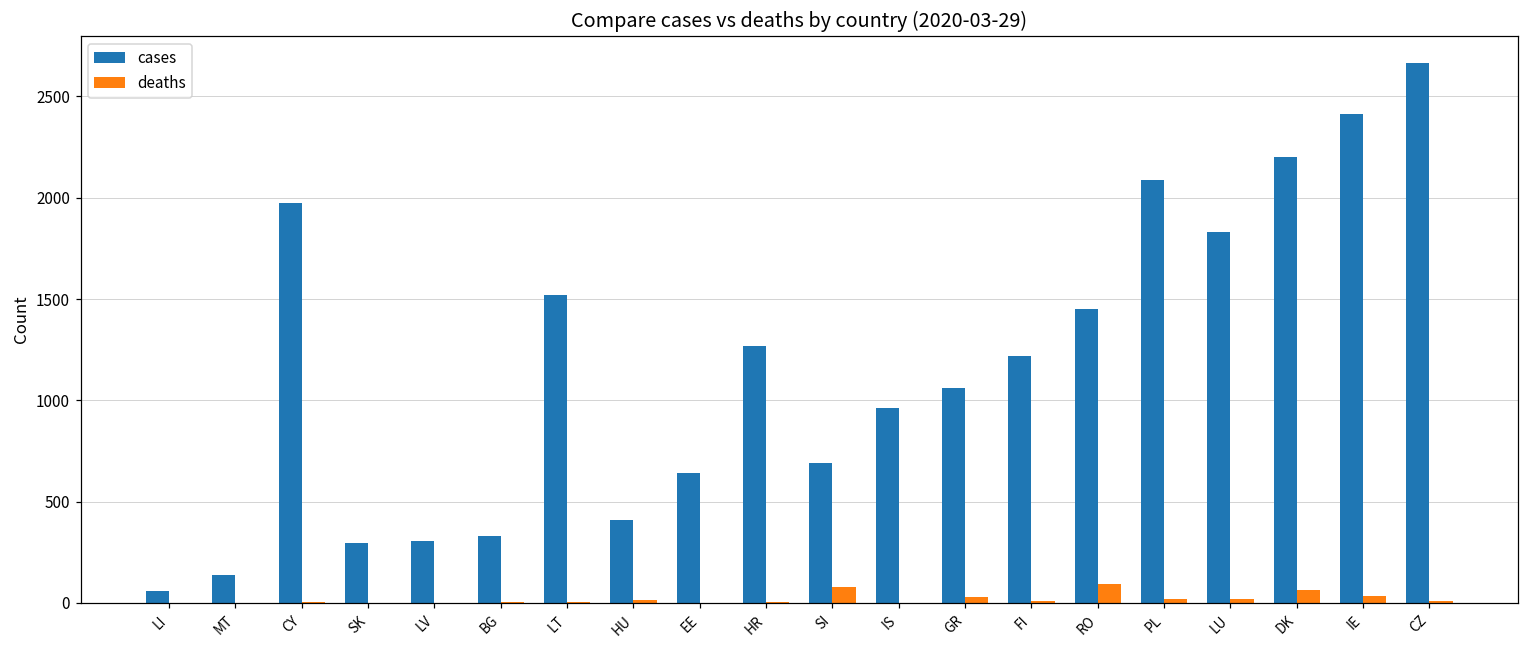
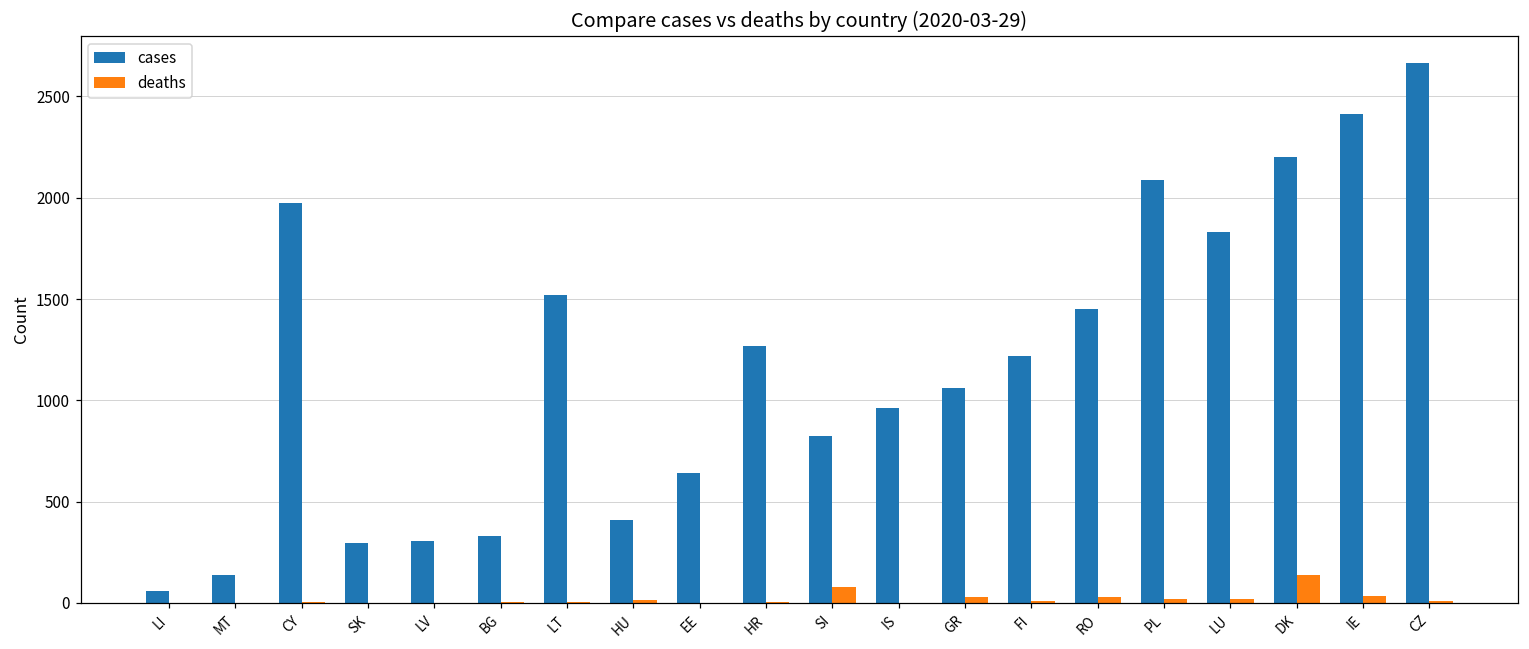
  {
    "cases": {
      "LI": 60,
      "MT": 140,
      "CY": 1980,
      "SK": 300,
      "LV": 310,
      "BG": 330,
      "LT": 1520,
      "HU": 410,
      "EE": 640,
      "HR": 1270,
-     "SI": 690,
+     "SI": 820,
      "IS": 960,
      "GR": 1060,
      "FI": 1220,
      "RO": 1450,
      "PL": 2090,
      "LU": 1830,
      "DK": 2200,
      "IE": 2420,
      "CZ": 2660
    },
    "deaths": {
      "LI": 0,
      "MT": 0,
      "SK": 0,
      "LV": 0,
      "SI": 80,
      "GR": 30,
-     "RO": 100,
+     "RO": 30,
      "PL": 20,
      "LU": 20,
-     "DK": 70,
+     "DK": 140,
      "IE": 40
    }
  }
